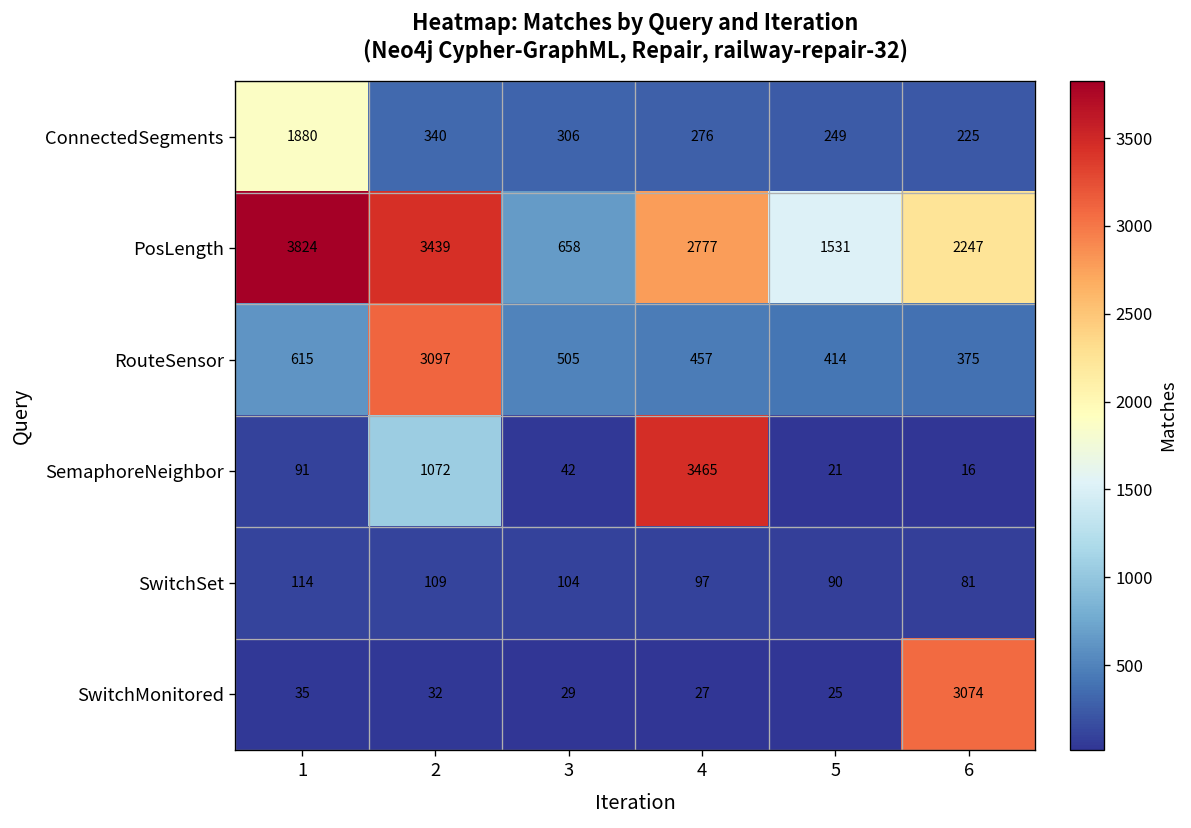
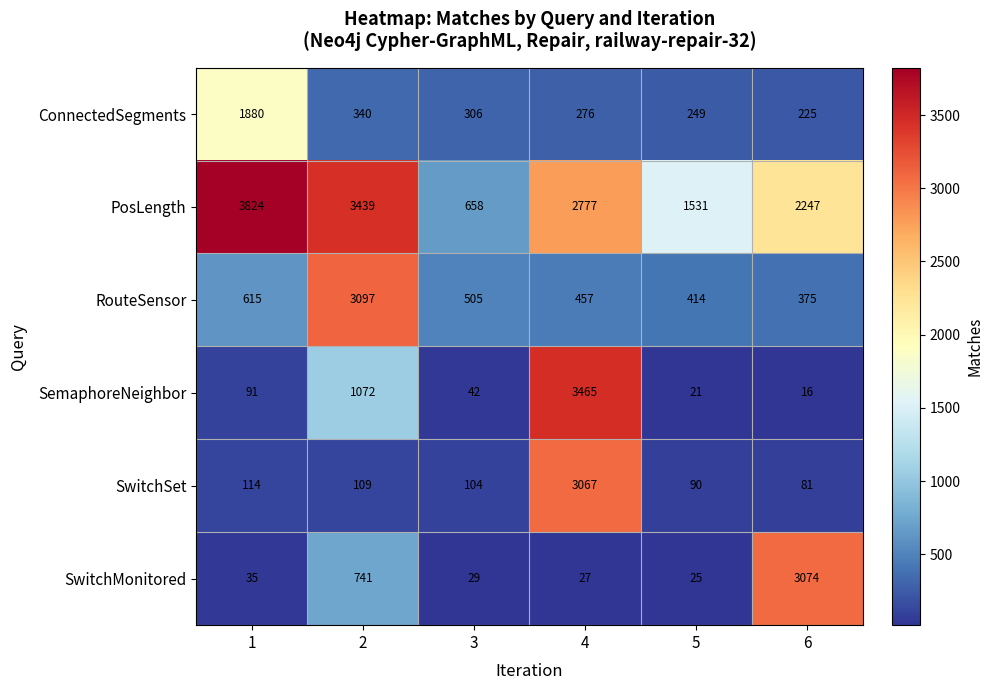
  {
    "ConnectedSegments": {
      "1": 1880,
      "2": 340,
      "3": 306,
      "4": 276,
      "5": 249,
      "6": 225
    },
    "PosLength": {
      "1": 3824,
      "2": 3439,
      "3": 658,
      "4": 2777,
      "5": 1531,
      "6": 2247
    },
    "RouteSensor": {
      "1": 615,
      "2": 3097,
      "3": 505,
      "4": 457,
      "5": 414,
      "6": 375
    },
    "SemaphoreNeighbor": {
      "1": 91,
      "2": 1072,
      "3": 42,
      "4": 3465,
      "5": 21,
      "6": 16
    },
    "SwitchSet": {
      "1": 114,
      "2": 109,
      "3": 104,
-     "4": 97,
+     "4": 3067,
      "5": 90,
      "6": 81
    },
    "SwitchMonitored": {
      "1": 35,
-     "2": 32,
+     "2": 741,
      "3": 29,
      "4": 27,
      "5": 25,
      "6": 3074
    }
  }
